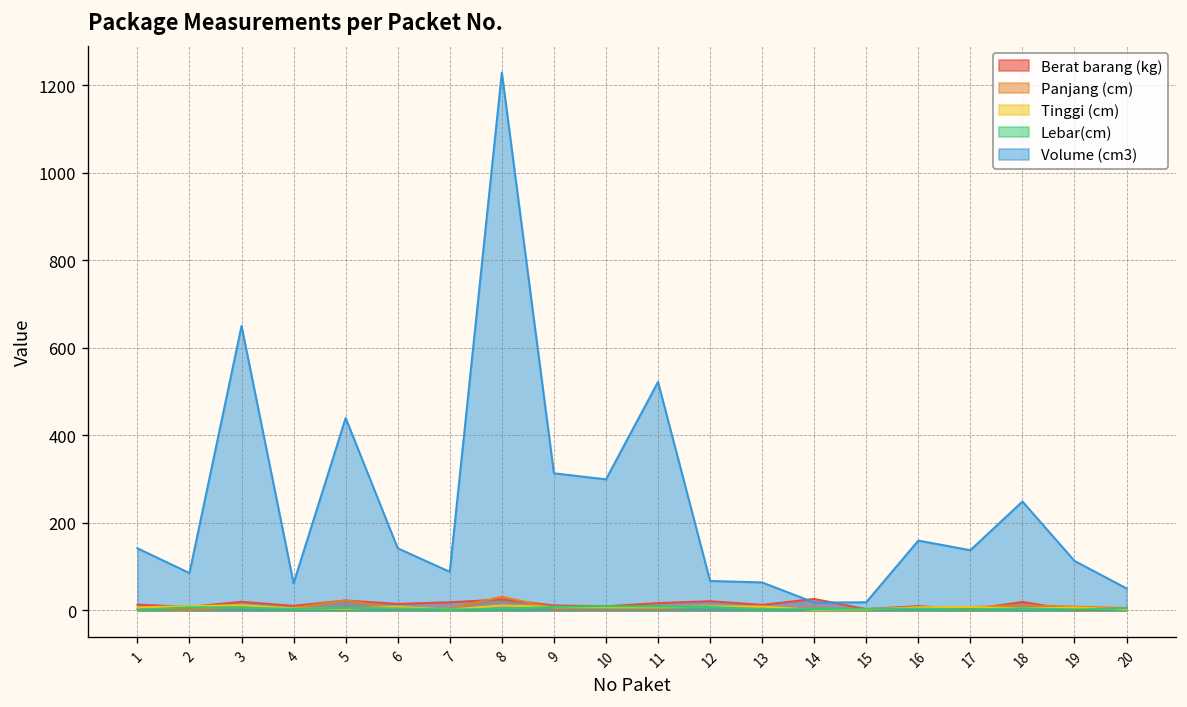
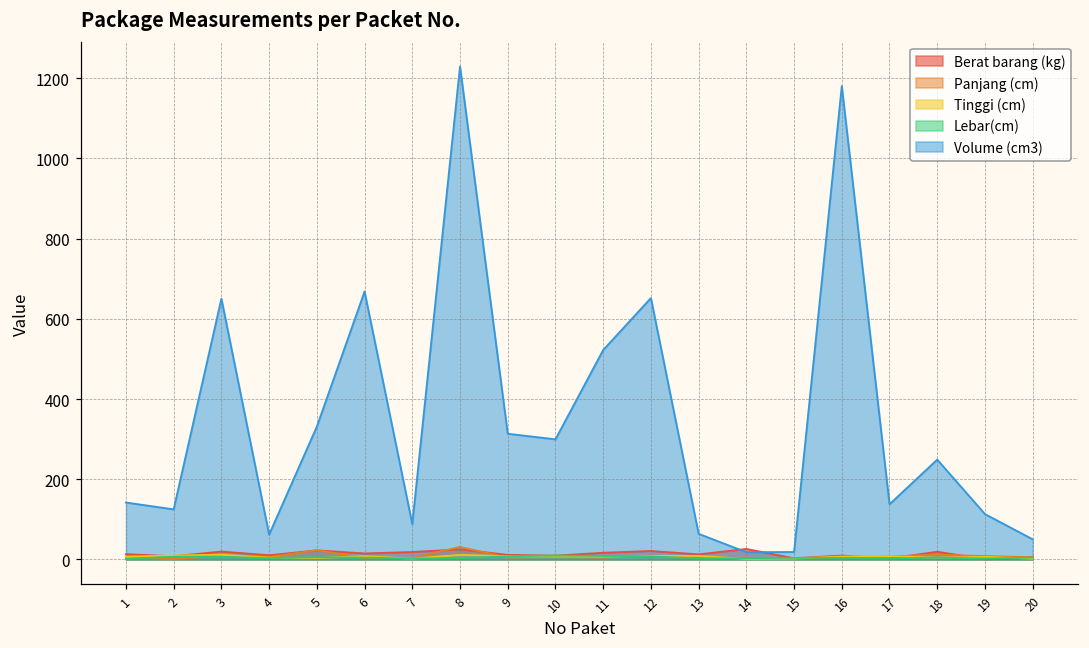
  {
    "Lebar(cm)": {
      "8": 0
    },
    "Volume (cm3)": {
      "1": 140,
-     "2": 90,
+     "2": 120,
      "3": 650,
      "4": 60,
-     "5": 440,
-     "6": 140,
+     "5": 330,
+     "6": 670,
      "7": 90,
      "8": 1230,
      "9": 310,
      "10": 300,
      "11": 520,
-     "12": 70,
+     "12": 650,
      "13": 60,
      "14": 20,
      "15": 20,
-     "16": 160,
+     "16": 1180,
      "17": 140,
      "18": 250,
      "19": 110,
      "20": 50
    }
  }
